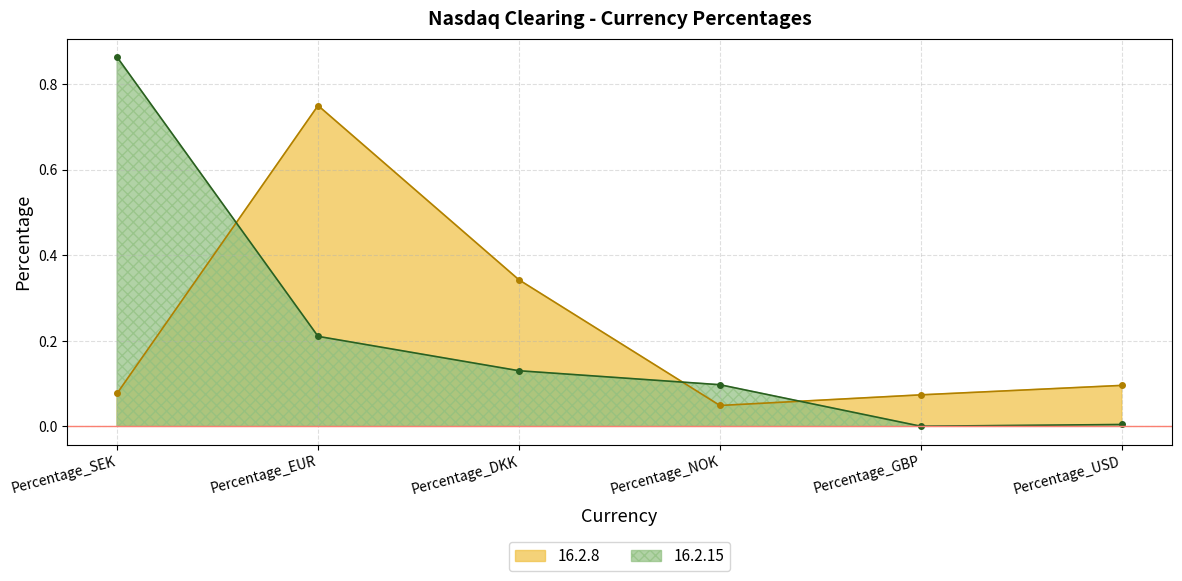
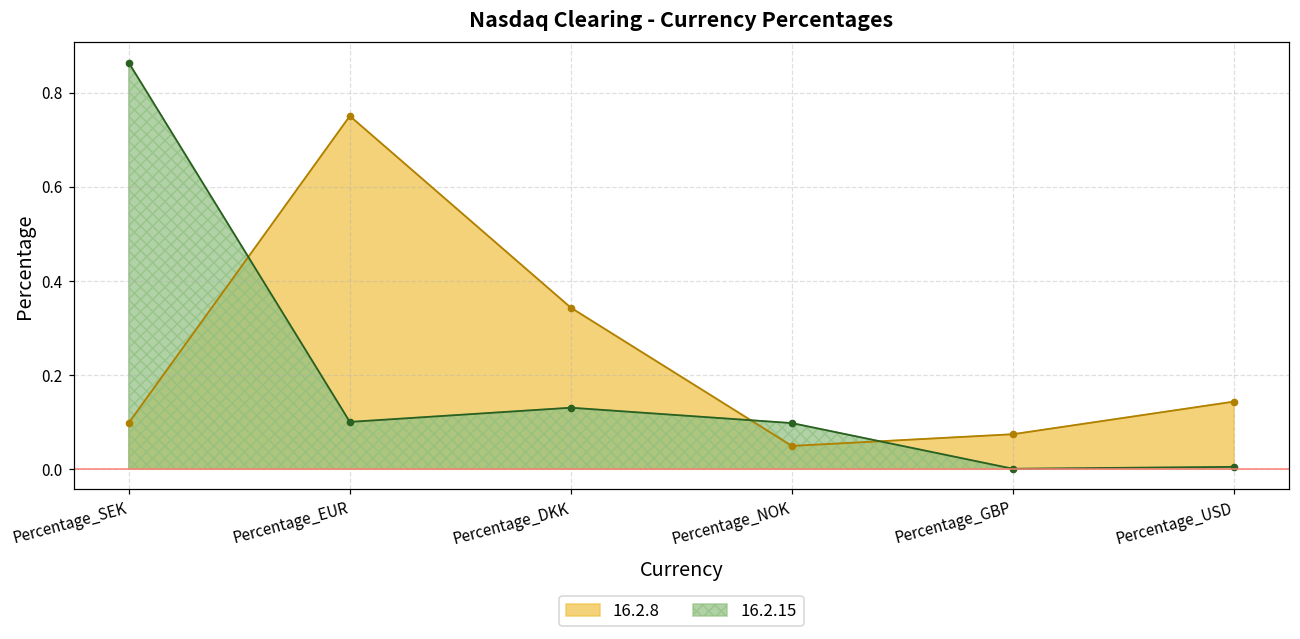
  {
    "16.2.8": {
-     "Percentage_SEK": 0.08,
+     "Percentage_SEK": 0.10,
      "Percentage_EUR": 0.75,
      "Percentage_DKK": 0.34,
      "Percentage_NOK": 0.05,
      "Percentage_GBP": 0.07,
-     "Percentage_USD": 0.10
+     "Percentage_USD": 0.14
    },
    "16.2.15": {
      "Percentage_SEK": 0.86,
-     "Percentage_EUR": 0.21,
+     "Percentage_EUR": 0.10,
      "Percentage_DKK": 0.13,
      "Percentage_NOK": 0.10,
      "Percentage_GBP": 0.00,
      "Percentage_USD": 0.00
    }
  }
